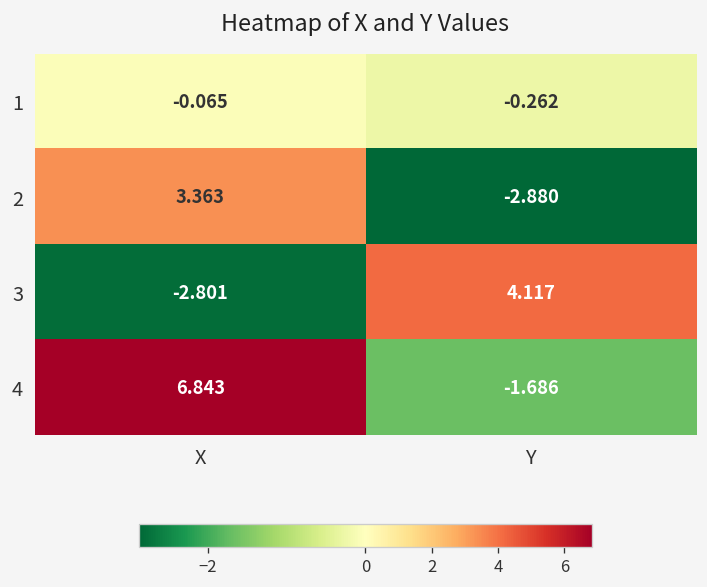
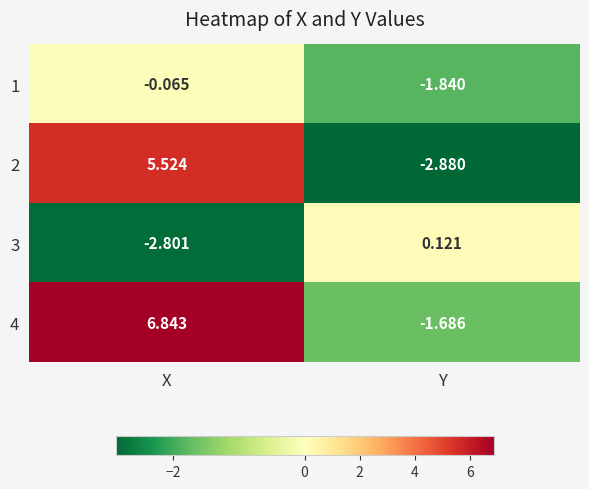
  {
    "1": {
      "X": -0.065,
-     "Y": -0.262
+     "Y": -1.840
    },
    "2": {
-     "X": 3.363,
+     "X": 5.524,
      "Y": -2.880
    },
    "3": {
      "X": -2.801,
-     "Y": 4.117
+     "Y": 0.121
    },
    "4": {
      "X": 6.843,
      "Y": -1.686
    }
  }
